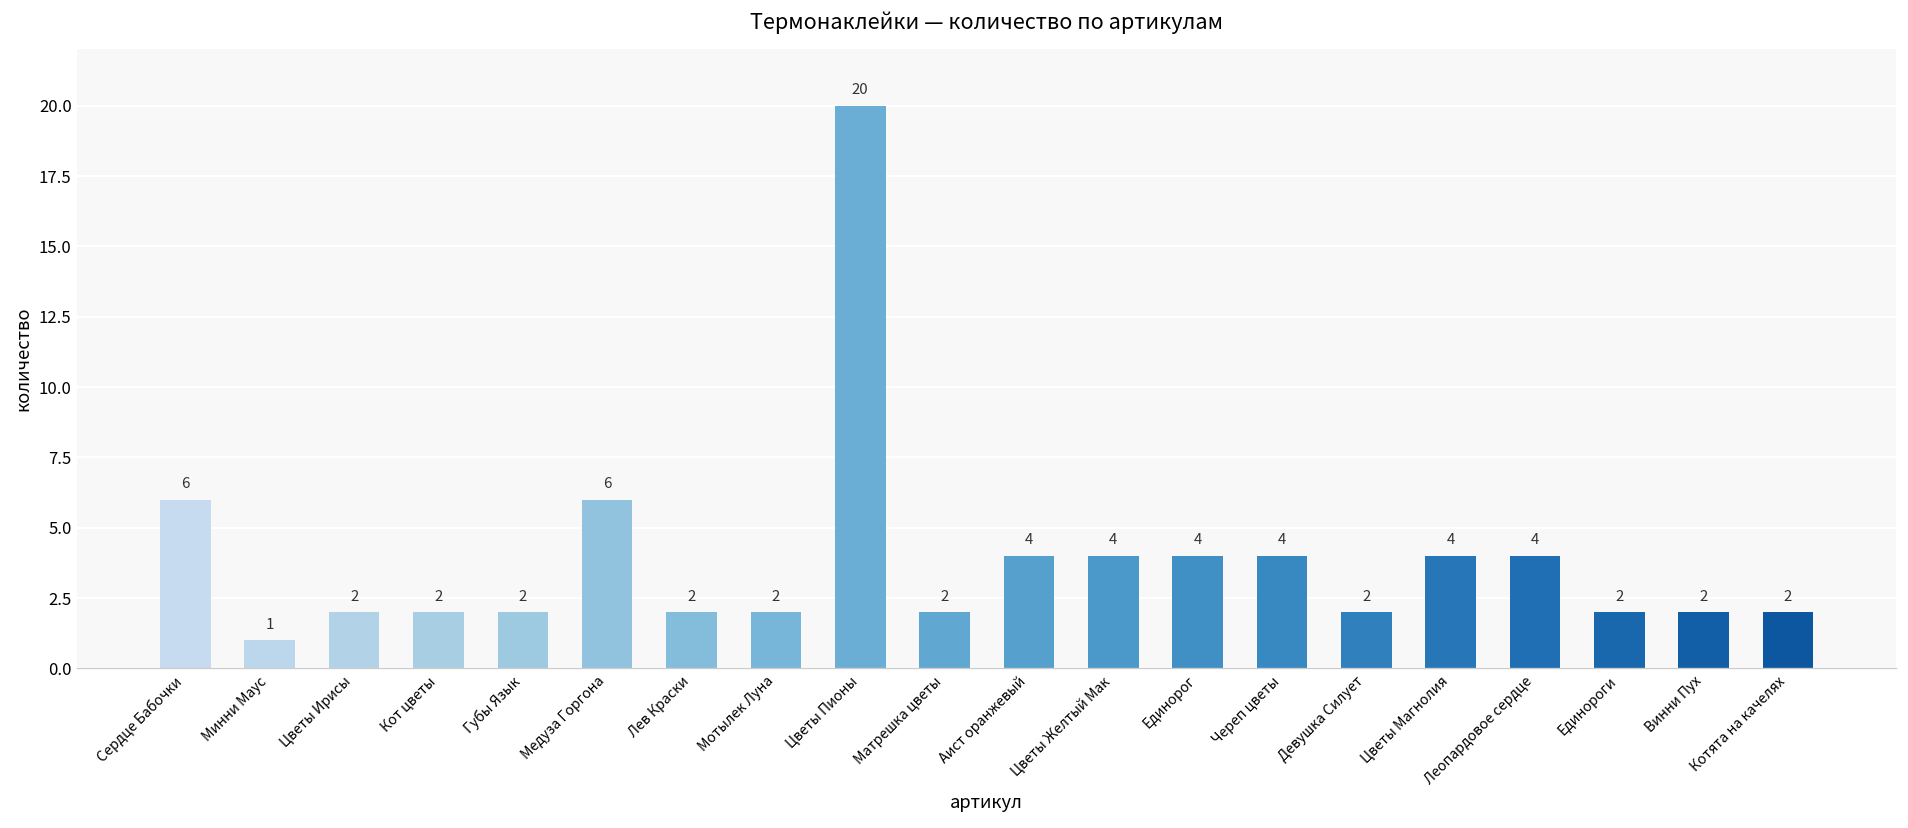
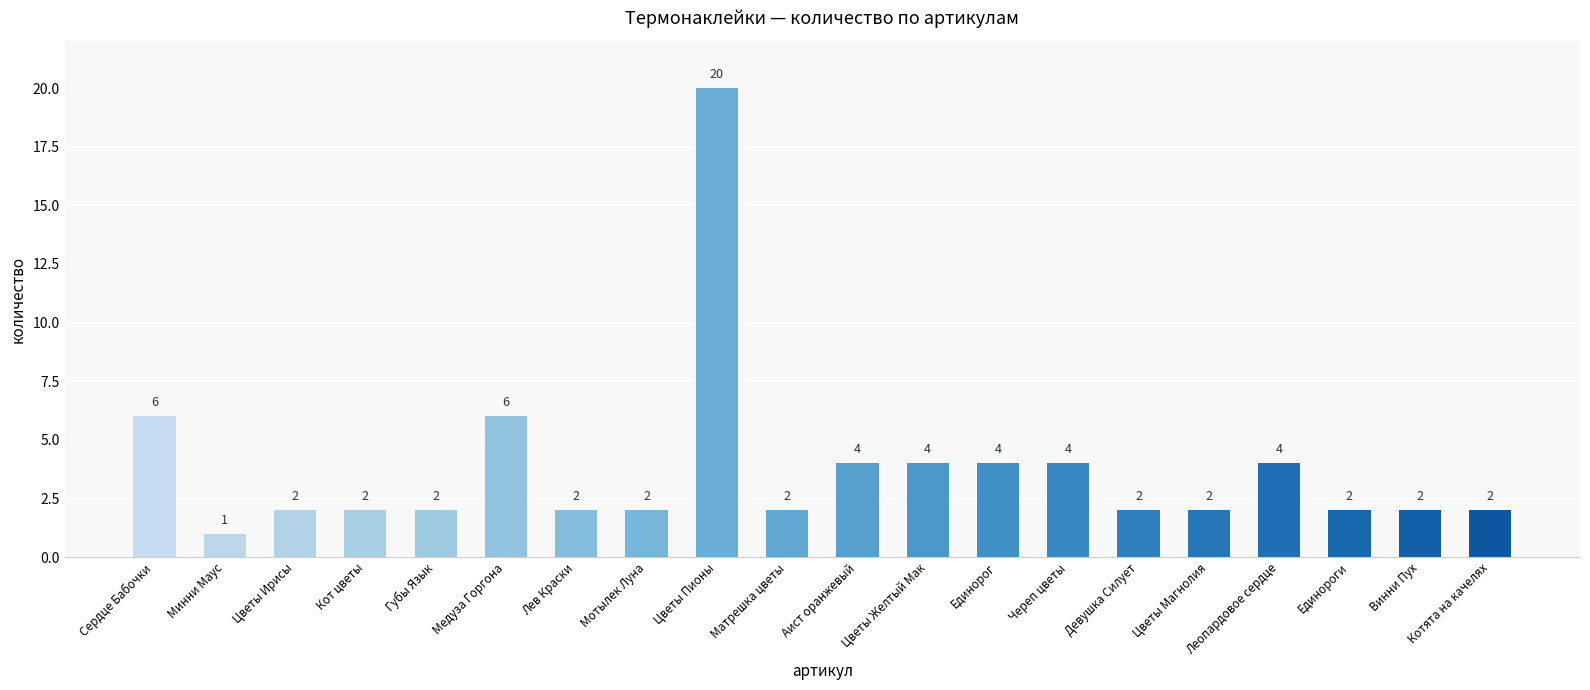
  {
    "Сердце Бабочки": 6,
    "Минни Маус": 1,
    "Цветы Ирисы": 2,
    "Кот цветы": 2,
    "Губы Язык": 2,
    "Медуза Горгона": 6,
    "Лев Краски": 2,
    "Мотылек Луна": 2,
    "Цветы Пионы": 20,
    "Матрешка цветы": 2,
    "Аист оранжевый": 4,
    "Цветы Желтый Мак": 4,
    "Единорог": 4,
    "Череп цветы": 4,
    "Девушка Силует": 2,
-   "Цветы Магнолия": 4,
+   "Цветы Магнолия": 2,
    "Леопардовое сердце": 4,
    "Единороги": 2,
    "Винни Пух": 2,
    "Котята на качелях": 2
  }
